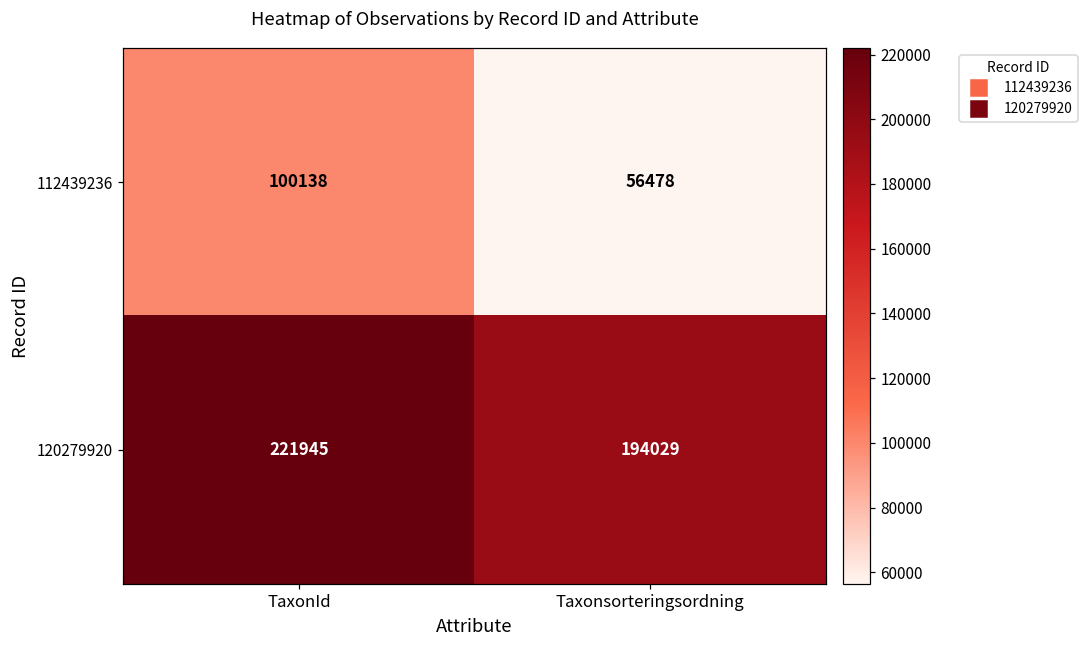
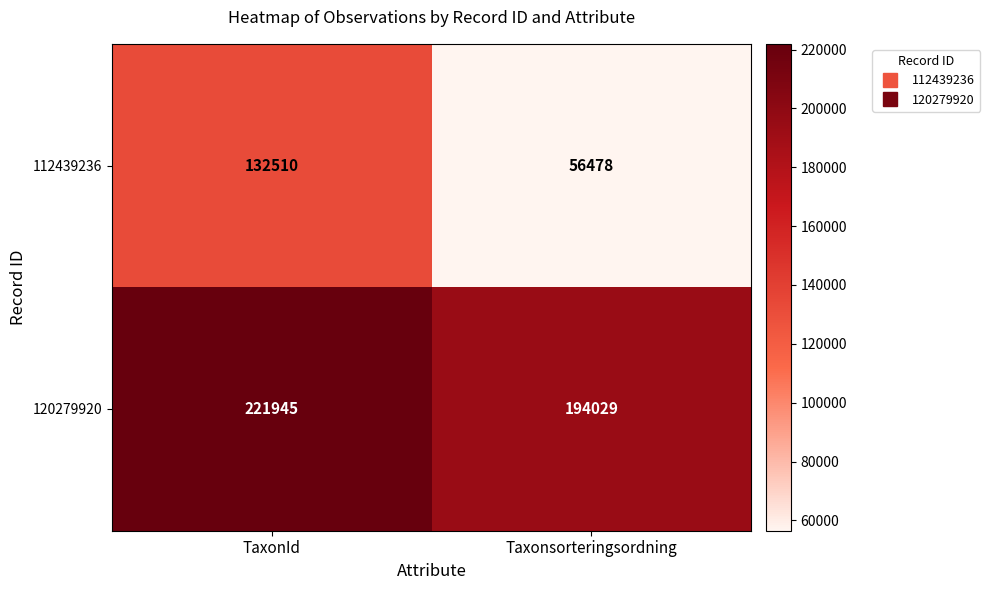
  {
    "112439236": {
-     "TaxonId": 100138,
+     "TaxonId": 132510,
      "Taxonsorteringsordning": 56478
    },
    "120279920": {
      "TaxonId": 221945,
      "Taxonsorteringsordning": 194029
    }
  }
